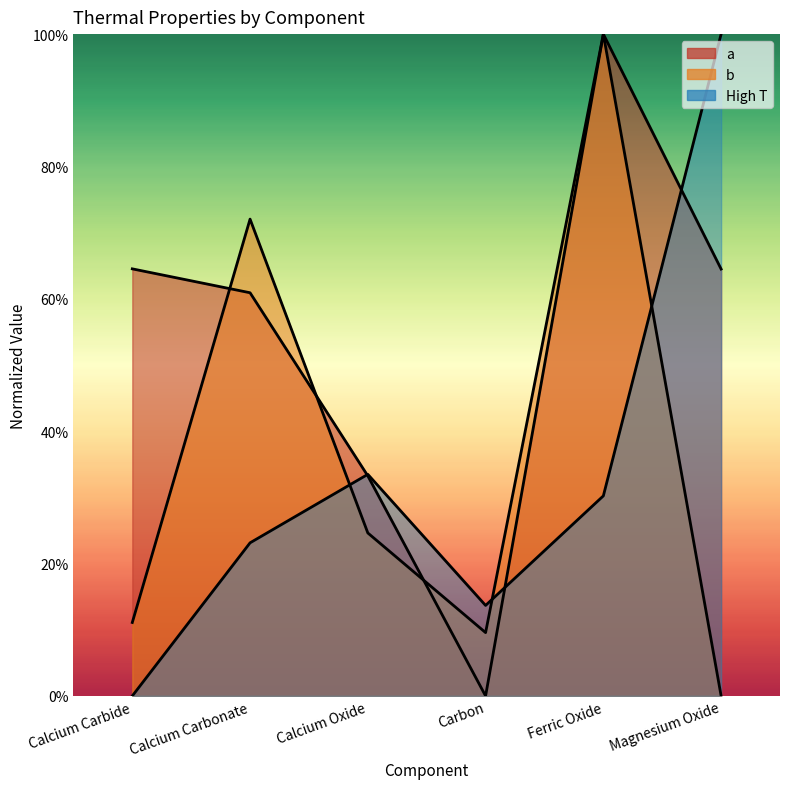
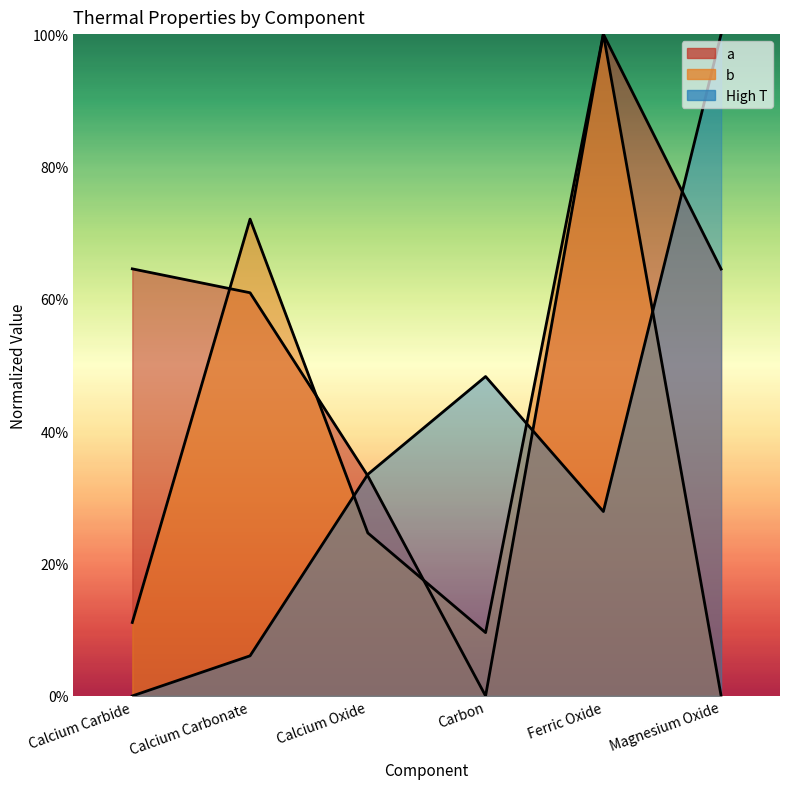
  {
    "a": {
      "Calcium Carbide": "65%",
      "Calcium Carbonate": "61%",
      "Carbon": "0%",
      "Magnesium Oxide": "64%"
    },
    "b": {
      "Calcium Carbide": "11%",
      "Calcium Carbonate": "72%",
      "Calcium Oxide": "25%",
      "Carbon": "10%",
      "Magnesium Oxide": "0%"
    },
    "High T": {
      "Calcium Carbide": "0%",
-     "Calcium Carbonate": "23%",
-     "Carbon": "14%",
-     "Ferric Oxide": "30%",
+     "Calcium Carbonate": "6%",
+     "Carbon": "48%",
+     "Ferric Oxide": "28%",
      "Magnesium Oxide": "100%"
    }
  }
